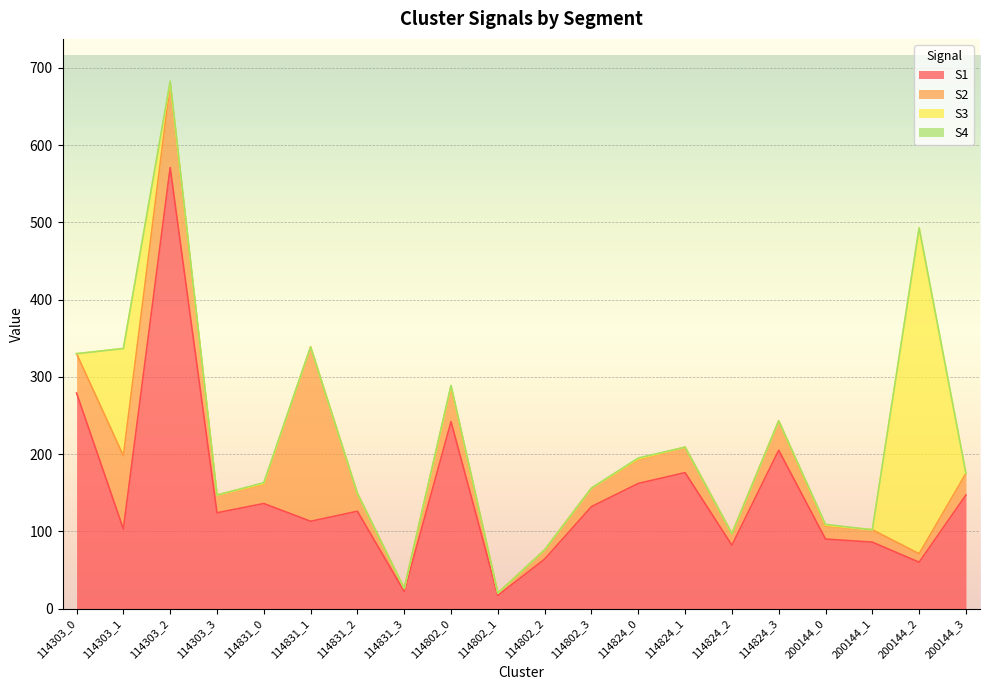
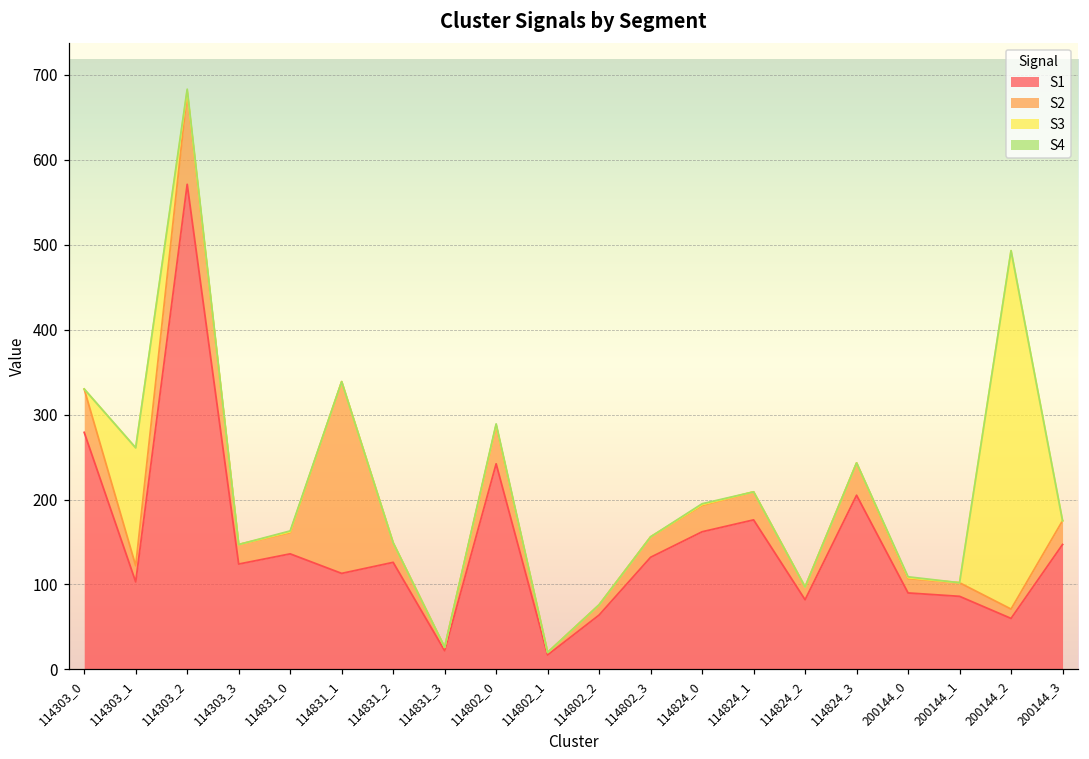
  {
    "S1": {
      "114303_0": 280,
      "114303_1": 100,
      "114303_2": 570,
      "114303_3": 120,
      "114831_0": 140,
      "114831_1": 110,
      "114831_2": 130,
      "114831_3": 20,
      "114802_0": 240,
      "114802_2": 60,
      "114802_3": 130,
      "114824_0": 160,
      "114824_1": 180,
      "114824_2": 80,
      "114824_3": 210,
      "200144_0": 90,
      "200144_1": 90,
      "200144_2": 60,
      "200144_3": 150
    },
    "S2": {
-     "114303_1": 90,
+     "114303_1": 20,
      "200144_2": 10
    }
  }
